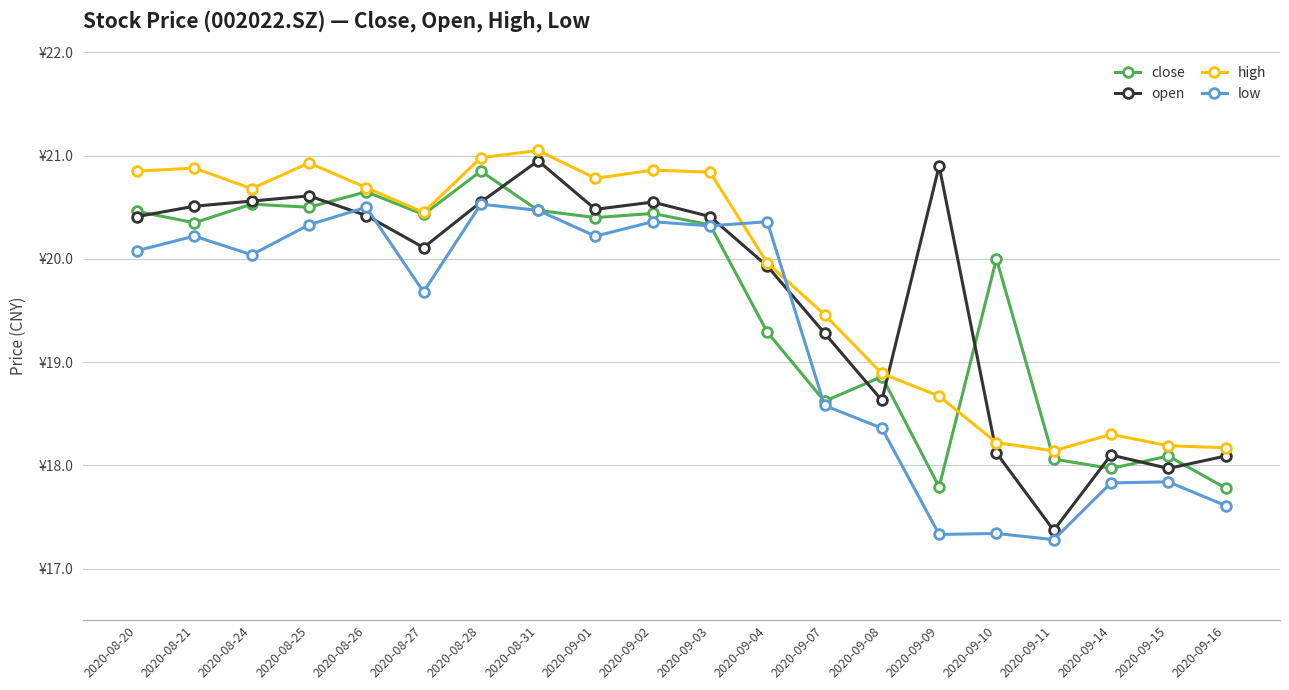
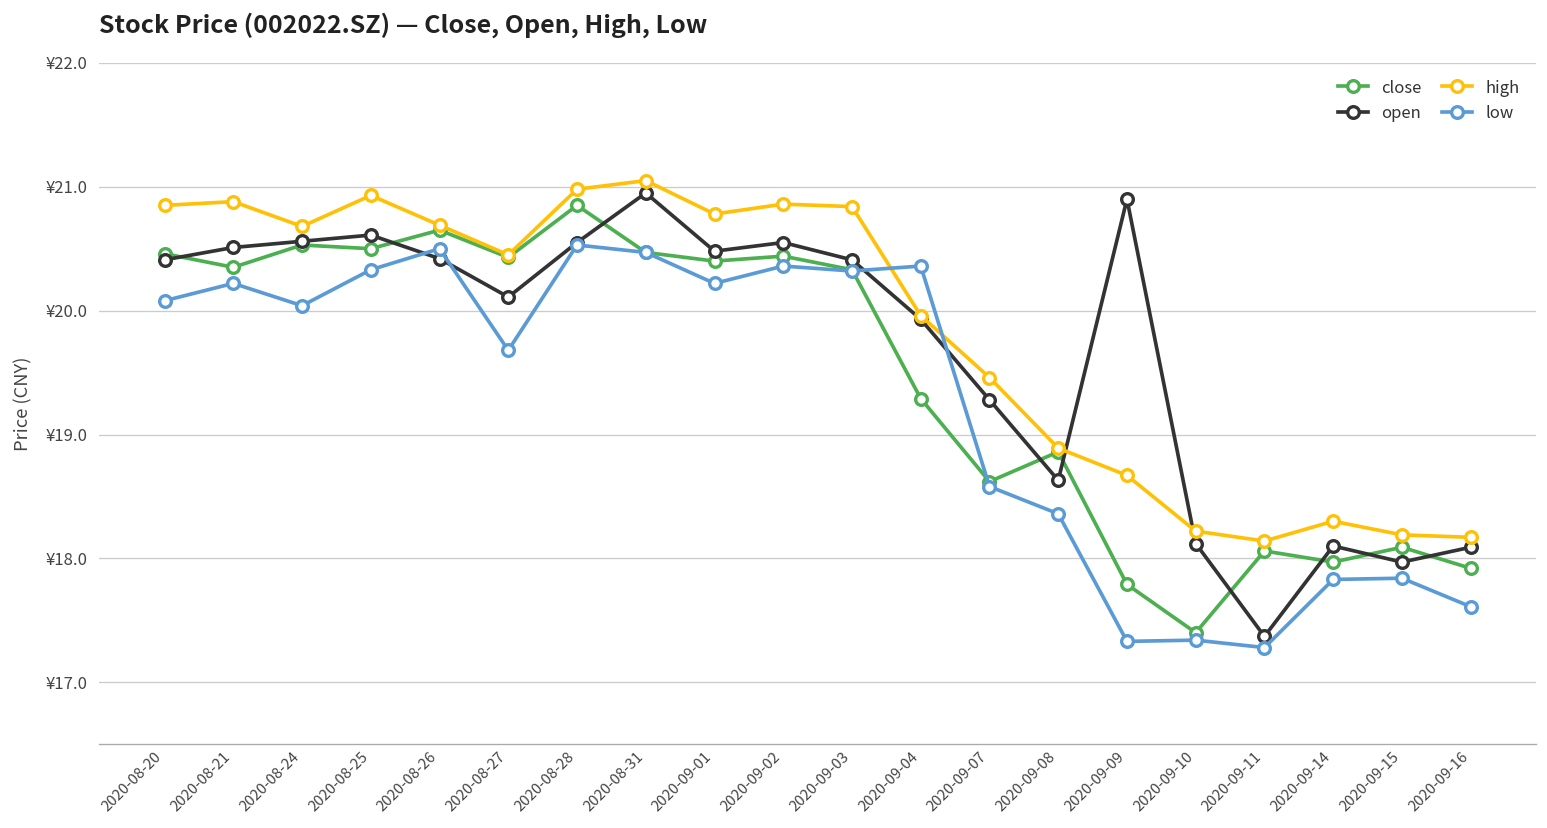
  {
    "close": {
      "2020-08-20": "¥20.46",
      "2020-08-21": "¥20.35",
      "2020-08-24": "¥20.53",
      "2020-08-25": "¥20.50",
      "2020-08-26": "¥20.65",
      "2020-08-28": "¥20.85",
      "2020-09-01": "¥20.40",
      "2020-09-02": "¥20.44",
      "2020-09-04": "¥19.29",
      "2020-09-07": "¥18.62",
      "2020-09-08": "¥18.86",
      "2020-09-09": "¥17.79",
-     "2020-09-10": "¥20.0",
+     "2020-09-10": "¥17.4",
      "2020-09-11": "¥18.06",
      "2020-09-14": "¥17.97",
      "2020-09-15": "¥18.09",
-     "2020-09-16": "¥17.78"
+     "2020-09-16": "¥17.92"
    },
    "open": {
      "2020-08-20": "¥20.41",
      "2020-08-21": "¥20.51",
      "2020-08-24": "¥20.56",
      "2020-08-25": "¥20.61",
      "2020-08-26": "¥20.42",
      "2020-08-27": "¥20.11",
      "2020-08-31": "¥20.95",
      "2020-09-01": "¥20.48",
      "2020-09-02": "¥20.55",
      "2020-09-03": "¥20.41",
      "2020-09-04": "¥19.93",
      "2020-09-07": "¥19.28",
      "2020-09-08": "¥18.63",
      "2020-09-09": "¥20.90",
      "2020-09-10": "¥18.12",
      "2020-09-11": "¥17.37",
      "2020-09-14": "¥18.10",
      "2020-09-15": "¥17.97",
      "2020-09-16": "¥18.09"
    },
    "high": {
      "2020-08-20": "¥20.85",
      "2020-08-21": "¥20.88",
      "2020-08-24": "¥20.68",
      "2020-08-25": "¥20.93",
      "2020-08-26": "¥20.69",
      "2020-08-28": "¥20.98",
      "2020-08-31": "¥21.05",
      "2020-09-01": "¥20.78",
      "2020-09-02": "¥20.86",
      "2020-09-03": "¥20.84",
      "2020-09-04": "¥19.96",
      "2020-09-07": "¥19.46",
      "2020-09-08": "¥18.89",
      "2020-09-09": "¥18.67",
      "2020-09-10": "¥18.22",
      "2020-09-11": "¥18.14",
      "2020-09-14": "¥18.30",
      "2020-09-15": "¥18.19",
      "2020-09-16": "¥18.17"
    },
    "low": {
      "2020-08-20": "¥20.08",
      "2020-08-21": "¥20.22",
      "2020-08-24": "¥20.04",
      "2020-08-25": "¥20.33",
      "2020-08-26": "¥20.50",
      "2020-08-27": "¥19.68",
      "2020-09-01": "¥20.22",
      "2020-09-02": "¥20.36",
      "2020-09-04": "¥20.36",
      "2020-09-07": "¥18.58",
      "2020-09-08": "¥18.36",
      "2020-09-09": "¥17.33",
      "2020-09-10": "¥17.34",
      "2020-09-11": "¥17.28",
      "2020-09-14": "¥17.83",
      "2020-09-15": "¥17.84",
      "2020-09-16": "¥17.61"
    }
  }
